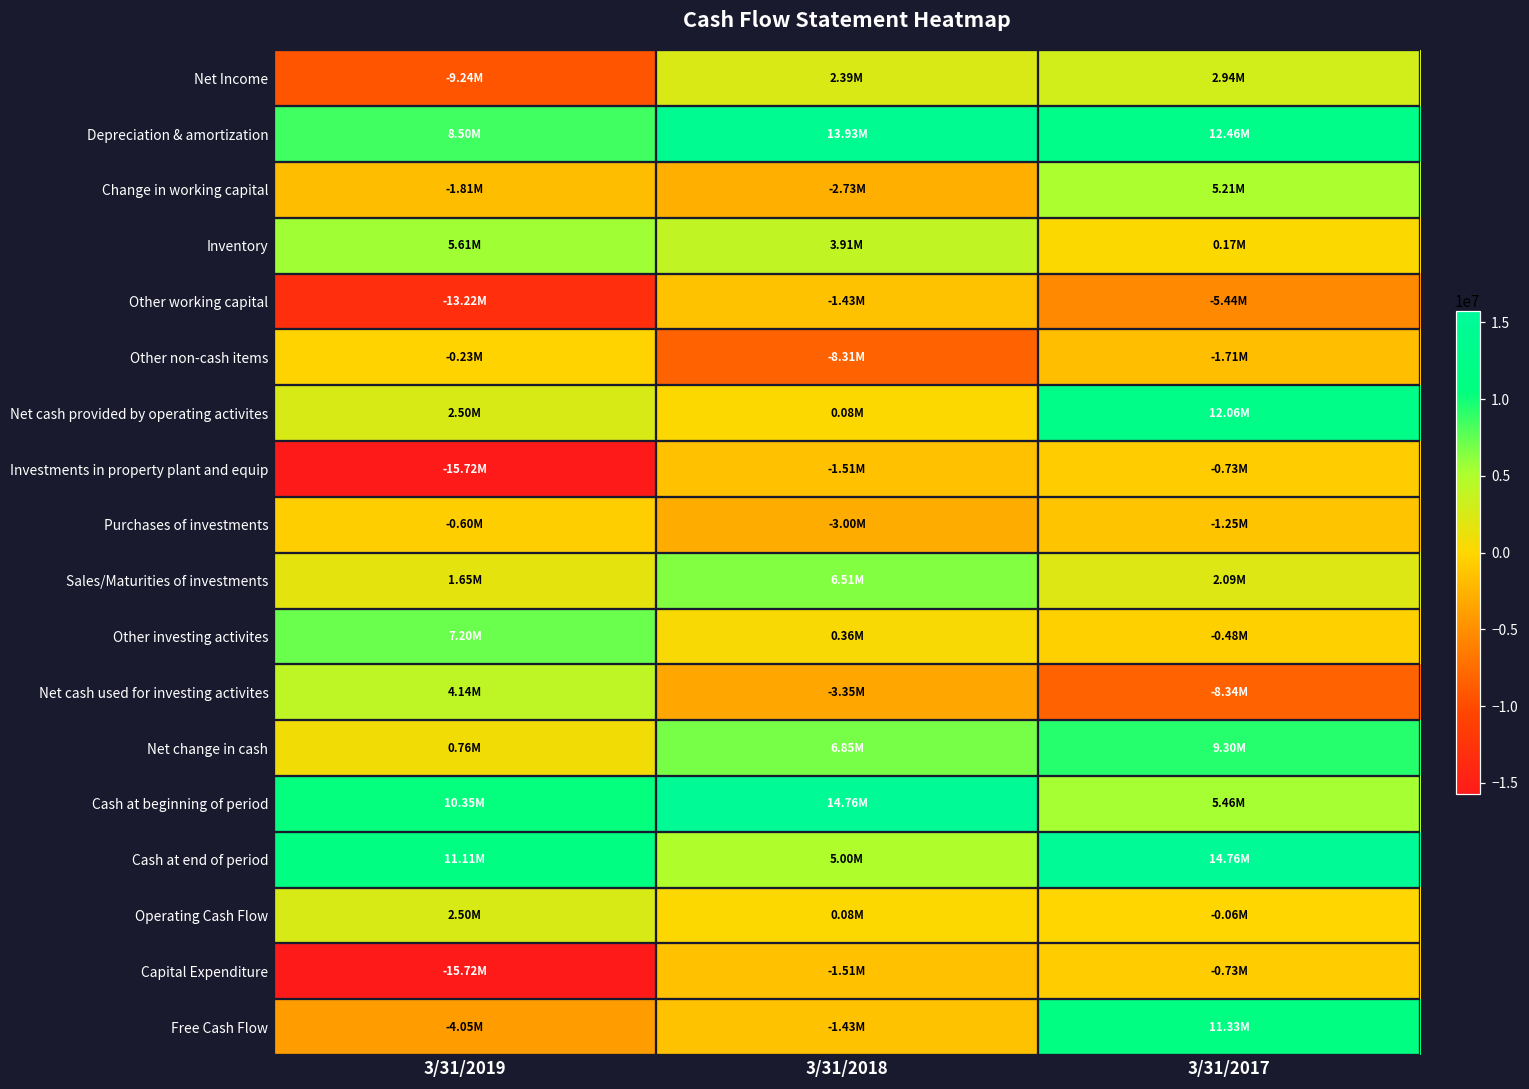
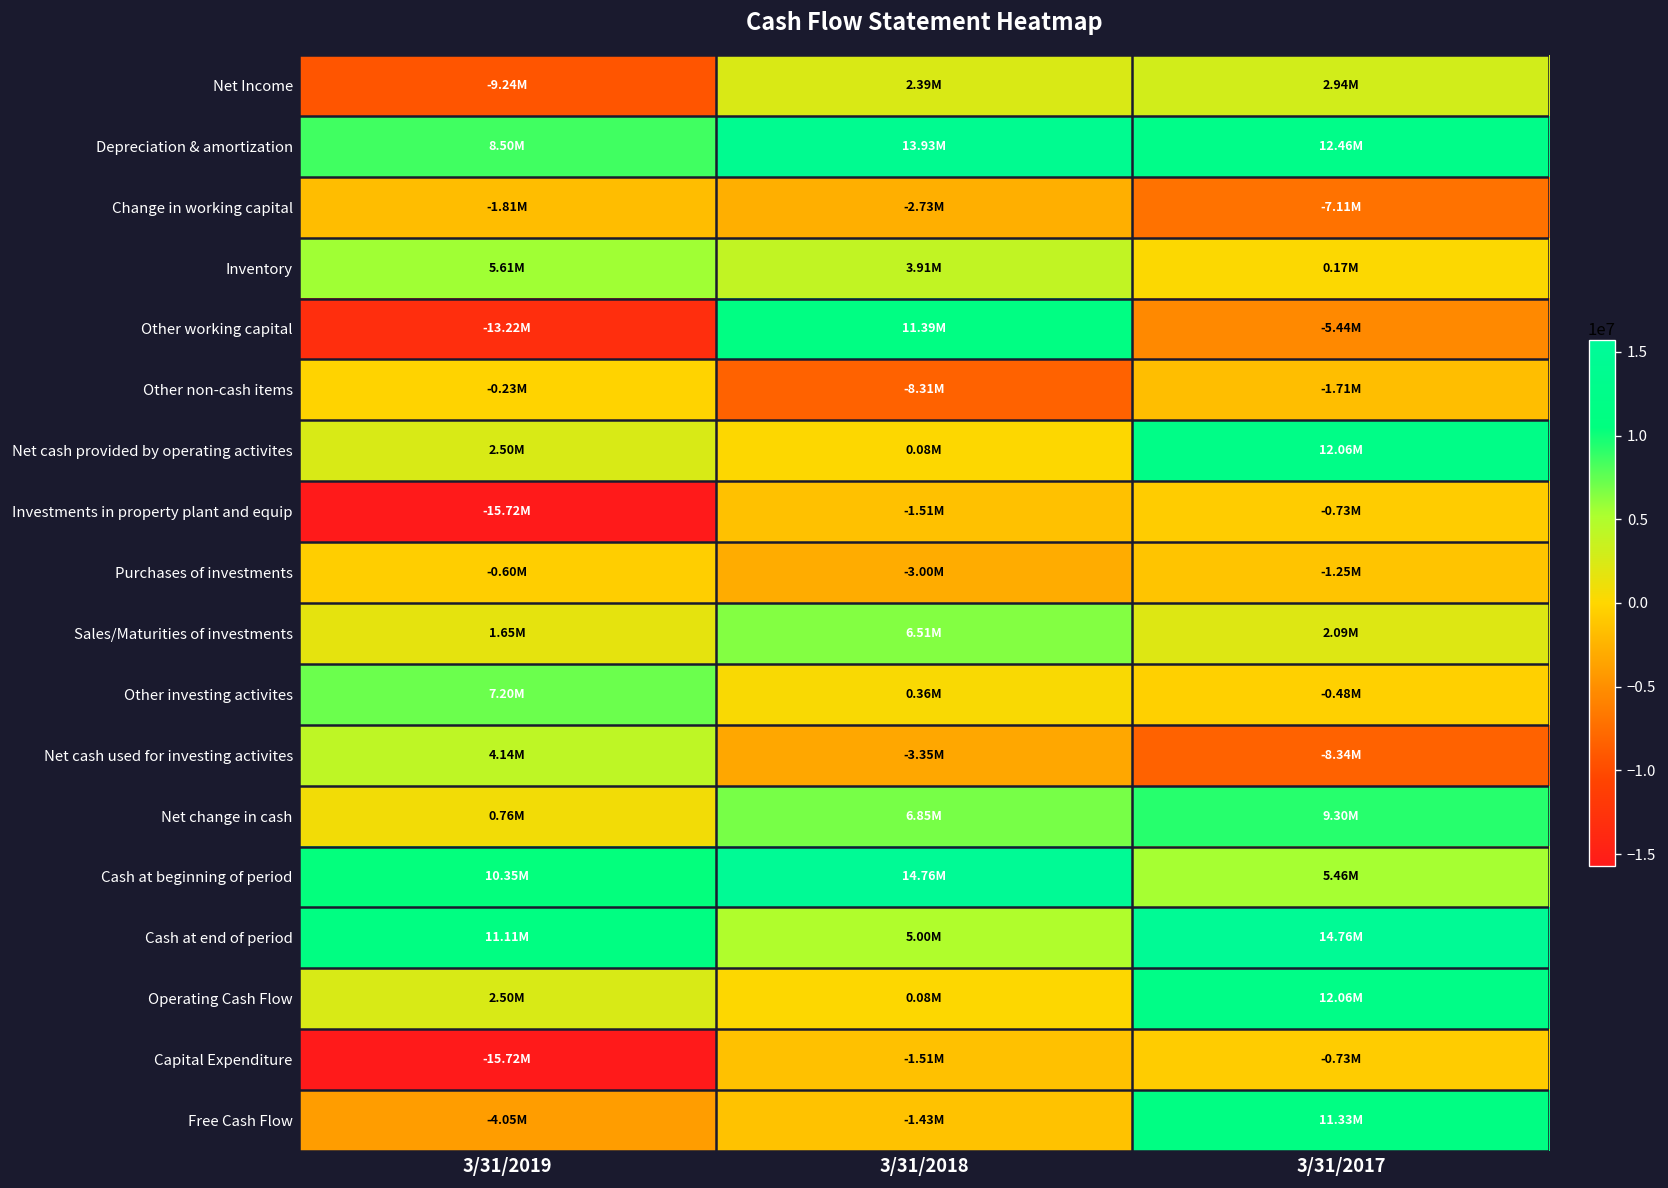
  {
    "Net Income": {
      "3/31/2019": "-9.24M",
      "3/31/2018": "2.39M",
      "3/31/2017": "2.94M"
    },
    "Depreciation & amortization": {
      "3/31/2019": "8.50M",
      "3/31/2018": "13.93M",
      "3/31/2017": "12.46M"
    },
    "Change in working capital": {
      "3/31/2019": "-1.81M",
      "3/31/2018": "-2.73M",
-     "3/31/2017": "5.21M"
+     "3/31/2017": "-7.11M"
    },
    "Inventory": {
      "3/31/2019": "5.61M",
      "3/31/2018": "3.91M",
      "3/31/2017": "0.17M"
    },
    "Other working capital": {
      "3/31/2019": "-13.22M",
-     "3/31/2018": "-1.43M",
+     "3/31/2018": "11.39M",
      "3/31/2017": "-5.44M"
    },
    "Other non-cash items": {
      "3/31/2019": "-0.23M",
      "3/31/2018": "-8.31M",
      "3/31/2017": "-1.71M"
    },
    "Net cash provided by operating activites": {
      "3/31/2019": "2.50M",
      "3/31/2018": "0.08M",
      "3/31/2017": "12.06M"
    },
    "Investments in property plant and equip": {
      "3/31/2019": "-15.72M",
      "3/31/2018": "-1.51M",
      "3/31/2017": "-0.73M"
    },
    "Purchases of investments": {
      "3/31/2019": "-0.60M",
      "3/31/2018": "-3.00M",
      "3/31/2017": "-1.25M"
    },
    "Sales/Maturities of investments": {
      "3/31/2019": "1.65M",
      "3/31/2018": "6.51M",
      "3/31/2017": "2.09M"
    },
    "Other investing activites": {
      "3/31/2019": "7.20M",
      "3/31/2018": "0.36M",
      "3/31/2017": "-0.48M"
    },
    "Net cash used for investing activites": {
      "3/31/2019": "4.14M",
      "3/31/2018": "-3.35M",
      "3/31/2017": "-8.34M"
    },
    "Net change in cash": {
      "3/31/2019": "0.76M",
      "3/31/2018": "6.85M",
      "3/31/2017": "9.30M"
    },
    "Cash at beginning of period": {
      "3/31/2019": "10.35M",
      "3/31/2018": "14.76M",
      "3/31/2017": "5.46M"
    },
    "Cash at end of period": {
      "3/31/2019": "11.11M",
      "3/31/2018": "5.00M",
      "3/31/2017": "14.76M"
    },
    "Operating Cash Flow": {
      "3/31/2019": "2.50M",
      "3/31/2018": "0.08M",
-     "3/31/2017": "-0.06M"
+     "3/31/2017": "12.06M"
    },
    "Capital Expenditure": {
      "3/31/2019": "-15.72M",
      "3/31/2018": "-1.51M",
      "3/31/2017": "-0.73M"
    },
    "Free Cash Flow": {
      "3/31/2019": "-4.05M",
      "3/31/2018": "-1.43M",
      "3/31/2017": "11.33M"
    }
  }
